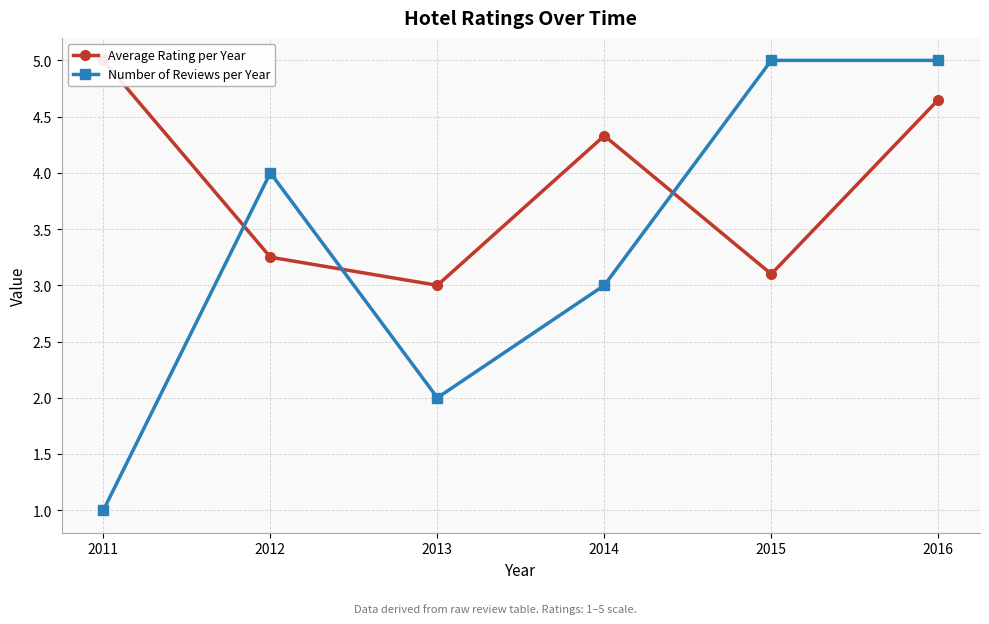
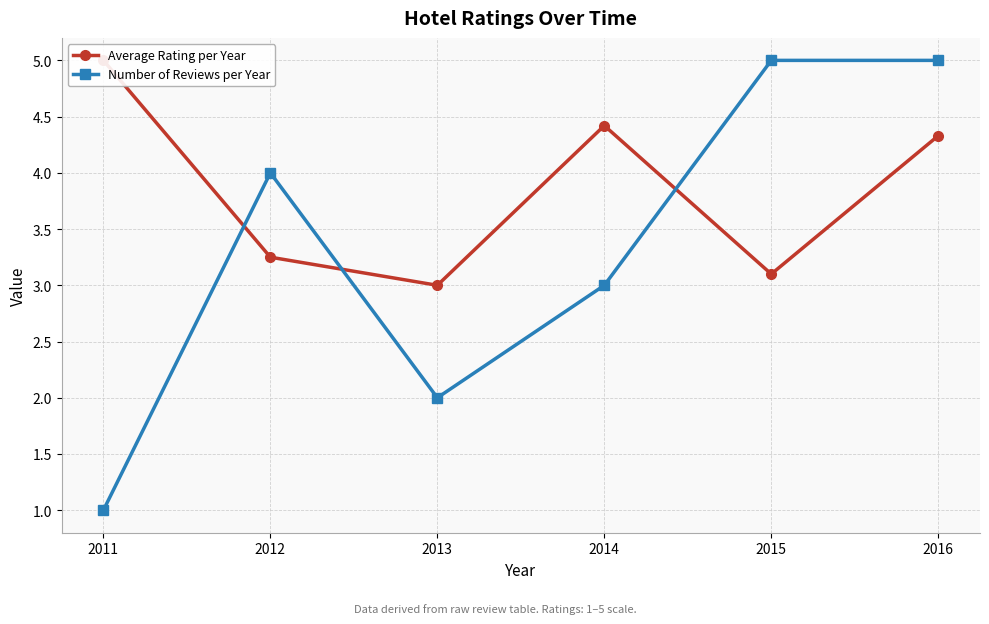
  {
    "Average Rating per Year": {
      "2012": 3.25,
      "2013": 3.00,
-     "2014": 4.33,
+     "2014": 4.42,
      "2015": 3.10,
-     "2016": 4.65
+     "2016": 4.33
    },
    "Number of Reviews per Year": {
      "2011": 1.00,
      "2012": 4.00,
      "2013": 2.00,
      "2014": 3.00,
      "2015": 5.00,
      "2016": 5.00
    }
  }
